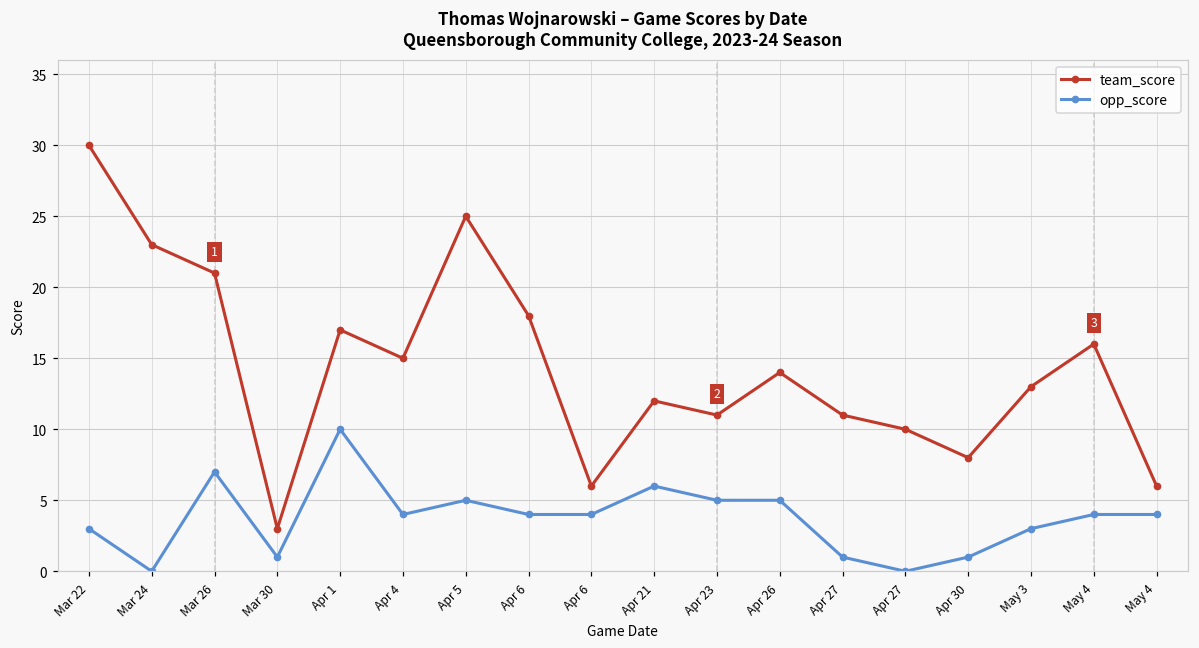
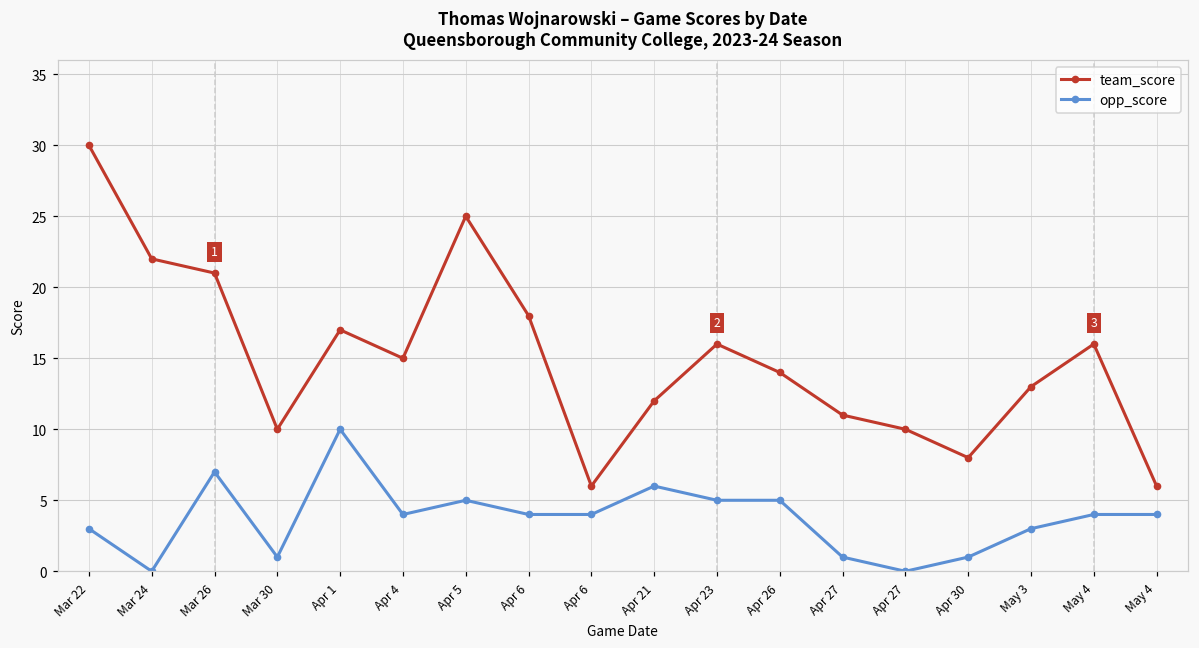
  {
    "team_score": {
      "Mar 22": 30,
-     "Mar 24": 23,
-     "Mar 30": 3,
+     "Mar 24": 22,
+     "Mar 30": 10,
      "Apr 1": 17,
      "Apr 4": 15,
      "Apr 5": 25,
      "Apr 21": 12,
-     "Apr 23": 11,
+     "Apr 23": 16,
      "Apr 26": 14,
      "Apr 30": 8,
      "May 3": 13
    },
    "opp_score": {
      "Mar 22": 3,
      "Mar 24": 0,
      "Mar 26": 7,
      "Mar 30": 1,
      "Apr 1": 10,
      "Apr 4": 4,
      "Apr 5": 5,
      "Apr 21": 6,
      "Apr 23": 5,
      "Apr 26": 5,
      "Apr 30": 1,
      "May 3": 3
    }
  }
